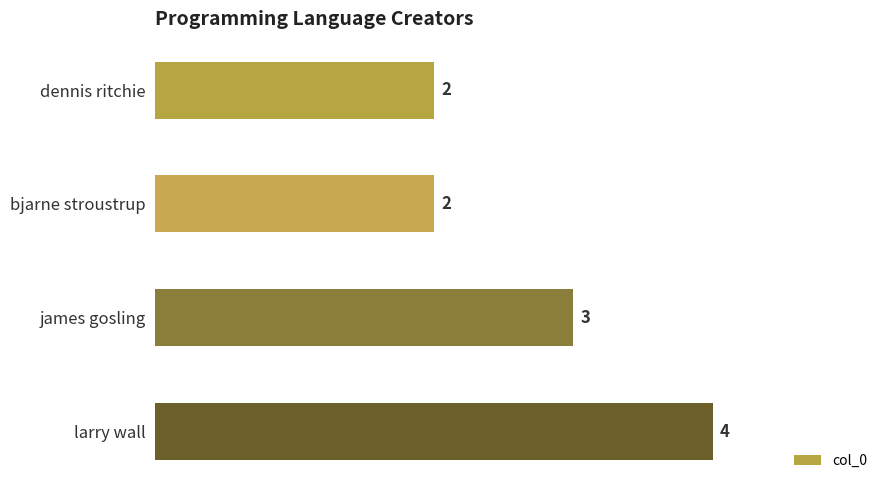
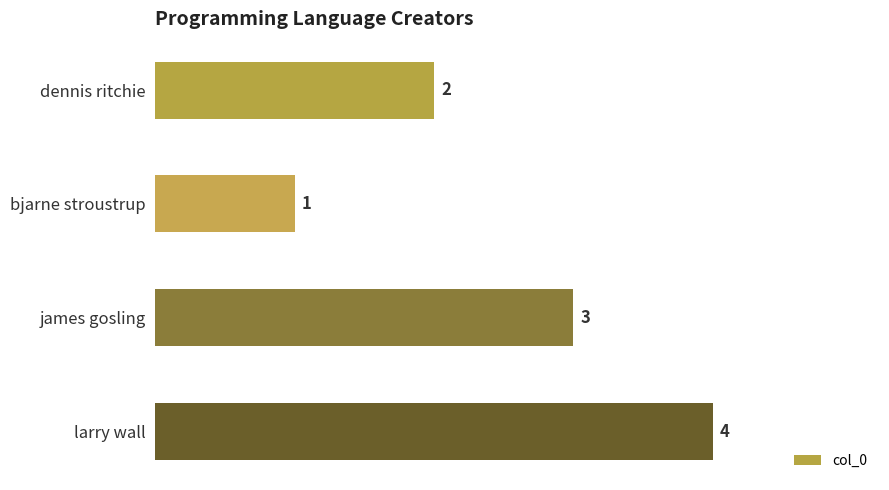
  {
    "dennis ritchie": 2,
-   "bjarne stroustrup": 2,
+   "bjarne stroustrup": 1,
    "james gosling": 3,
    "larry wall": 4
  }
